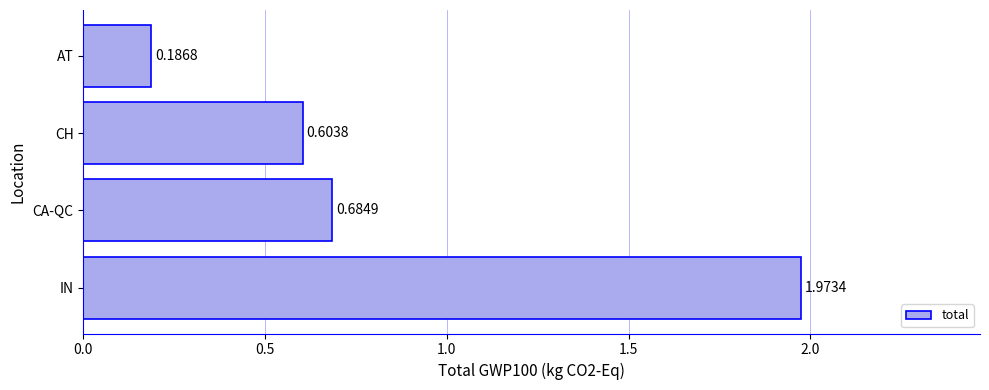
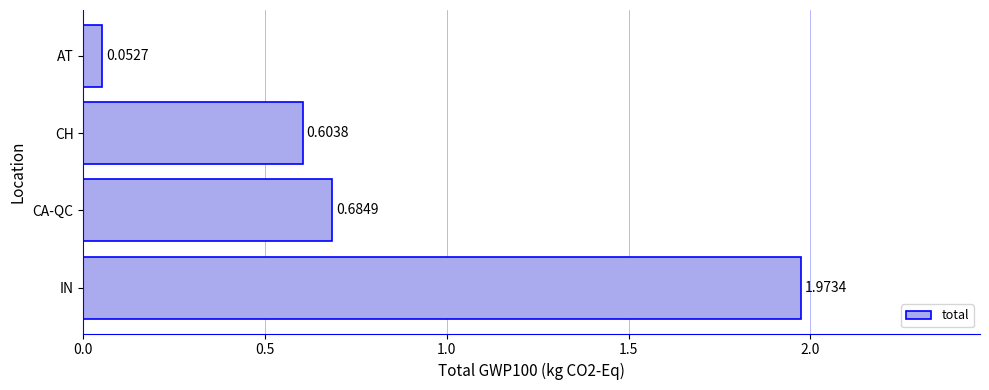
  {
-   "AT": 0.1868,
+   "AT": 0.0527,
    "CH": 0.6038,
    "CA-QC": 0.6849,
    "IN": 1.9734
  }
